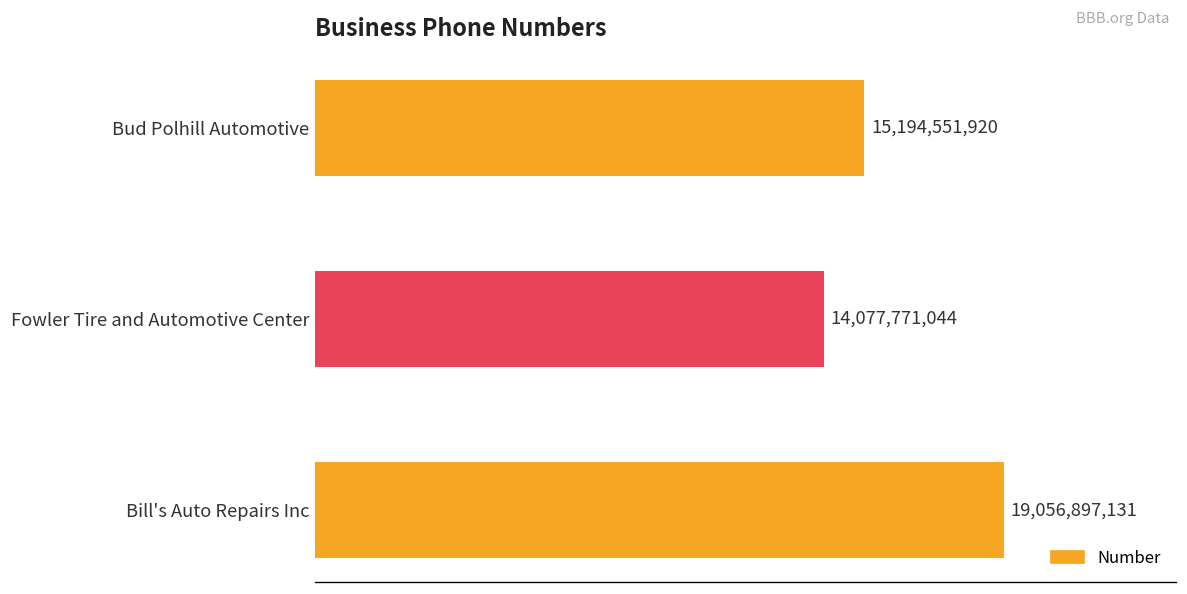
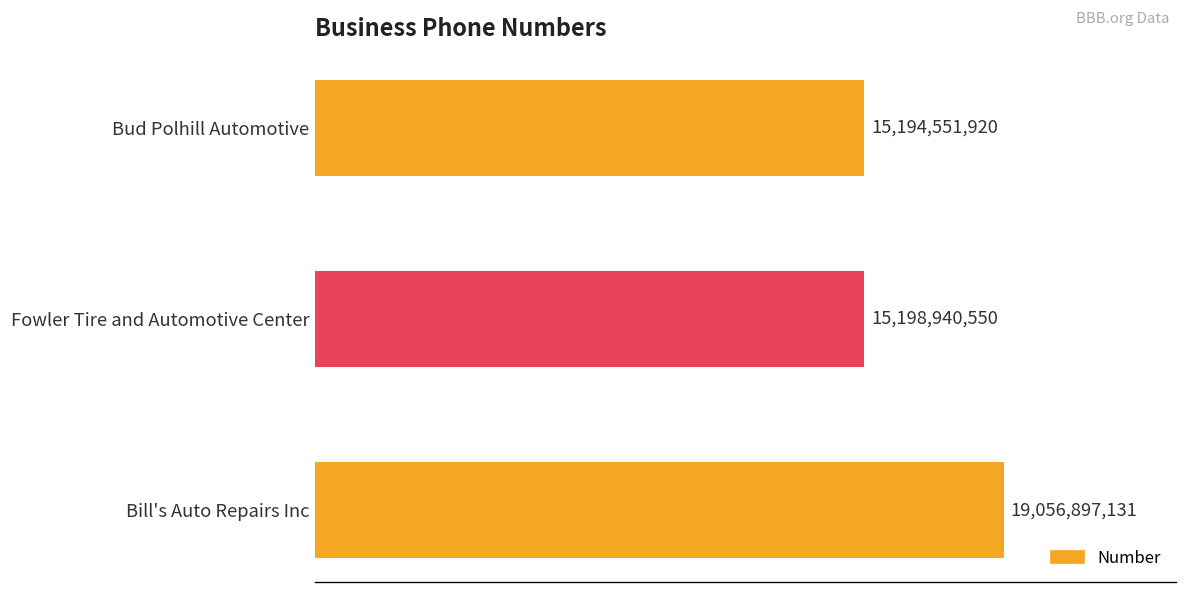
  {
    "Bud Polhill Automotive": "15,194,551,920",
-   "Fowler Tire and Automotive Center": "14,077,771,044",
+   "Fowler Tire and Automotive Center": "15,198,940,550",
    "Bill's Auto Repairs Inc": "19,056,897,131"
  }
